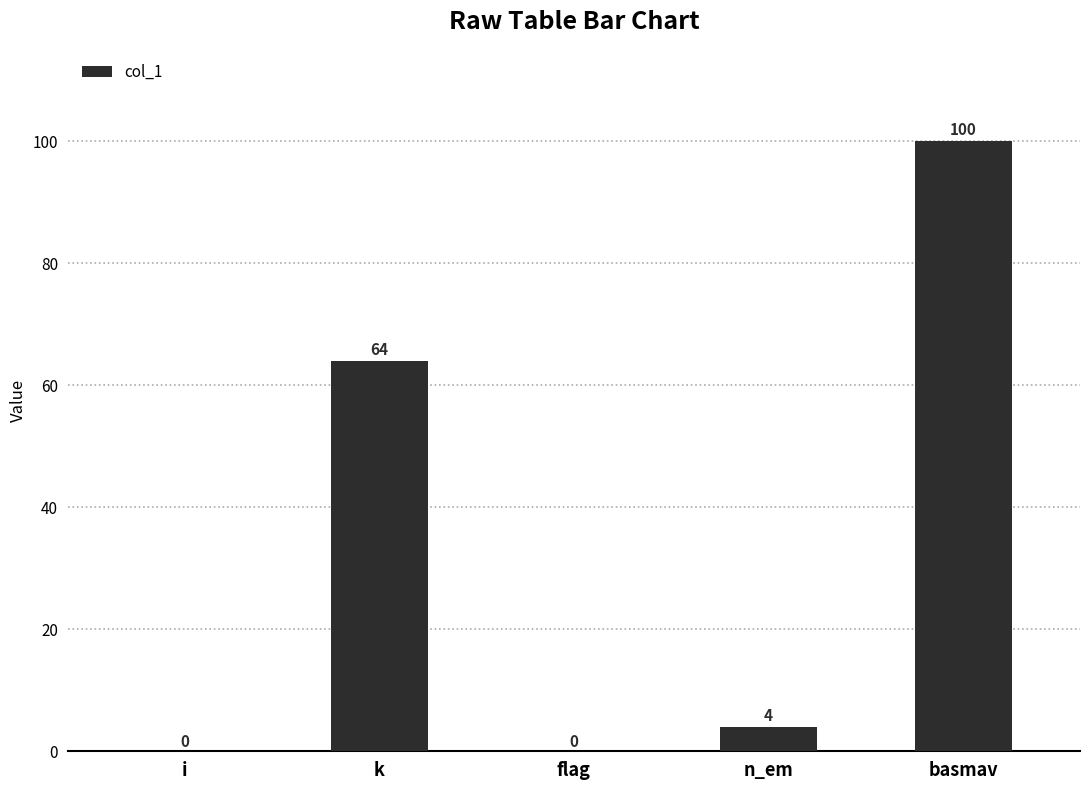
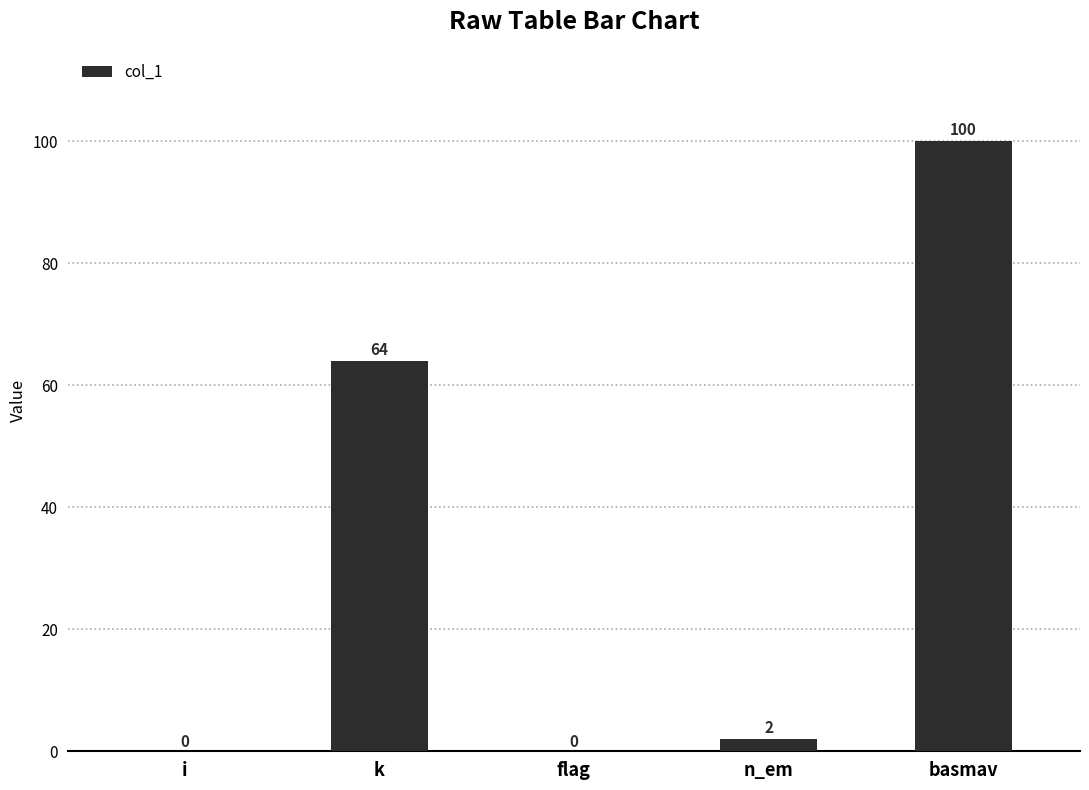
  {
    "i": 0,
    "k": 64,
    "flag": 0,
-   "n_em": 4,
+   "n_em": 2,
    "basmav": 100
  }
